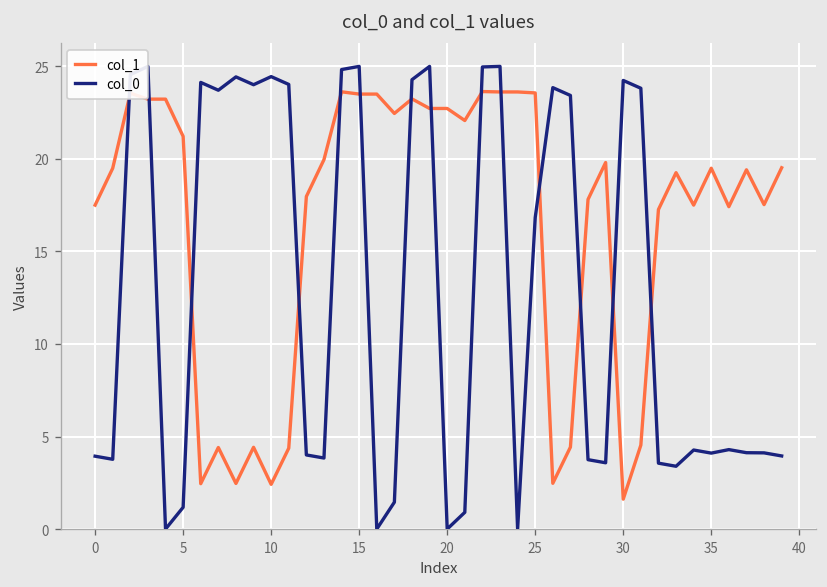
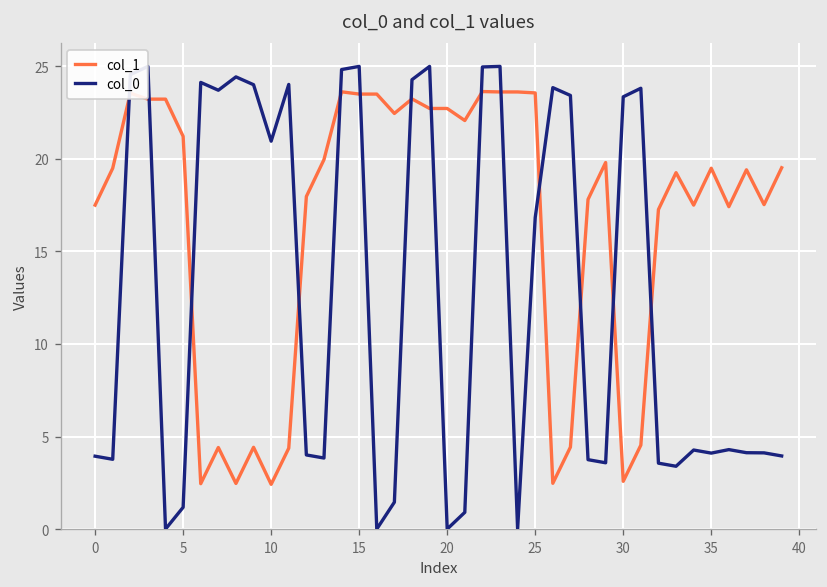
  {
    "col_1": {
      "0": 17.5,
      "5": 21.2,
      "10": 2.4,
      "15": 23.5,
      "20": 22.7,
      "25": 23.6,
-     "30": 1.6,
+     "30": 2.6,
      "35": 19.5
    },
    "col_0": {
      "0": 3.9,
      "5": 1.2,
-     "10": 24.4,
+     "10": 21.0,
      "15": 25.0,
      "20": 0.0,
      "25": 16.8,
-     "30": 24.2,
+     "30": 23.4,
      "35": 4.1
    }
  }
